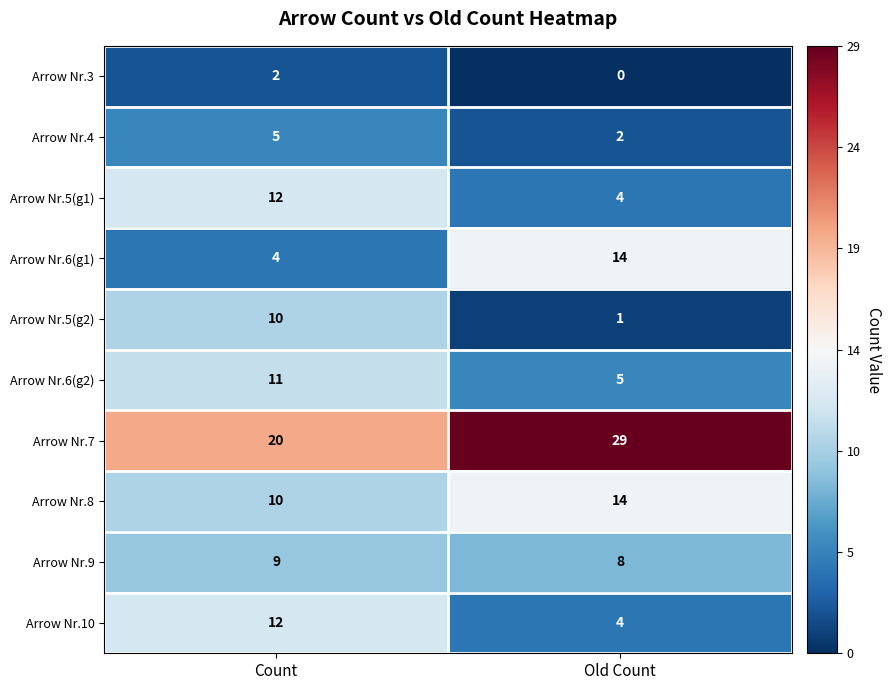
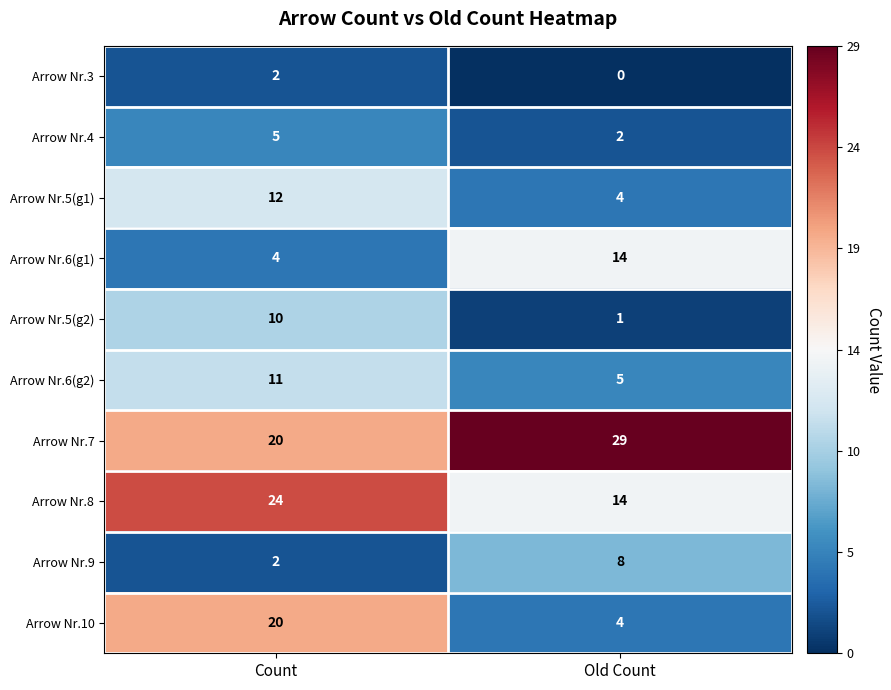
  {
    "Arrow Nr.3": {
      "Count": 2,
      "Old Count": 0
    },
    "Arrow Nr.4": {
      "Count": 5,
      "Old Count": 2
    },
    "Arrow Nr.5(g1)": {
      "Count": 12,
      "Old Count": 4
    },
    "Arrow Nr.6(g1)": {
      "Count": 4,
      "Old Count": 14
    },
    "Arrow Nr.5(g2)": {
      "Count": 10,
      "Old Count": 1
    },
    "Arrow Nr.6(g2)": {
      "Count": 11,
      "Old Count": 5
    },
    "Arrow Nr.7": {
      "Count": 20,
      "Old Count": 29
    },
    "Arrow Nr.8": {
-     "Count": 10,
+     "Count": 24,
      "Old Count": 14
    },
    "Arrow Nr.9": {
-     "Count": 9,
+     "Count": 2,
      "Old Count": 8
    },
    "Arrow Nr.10": {
-     "Count": 12,
+     "Count": 20,
      "Old Count": 4
    }
  }
